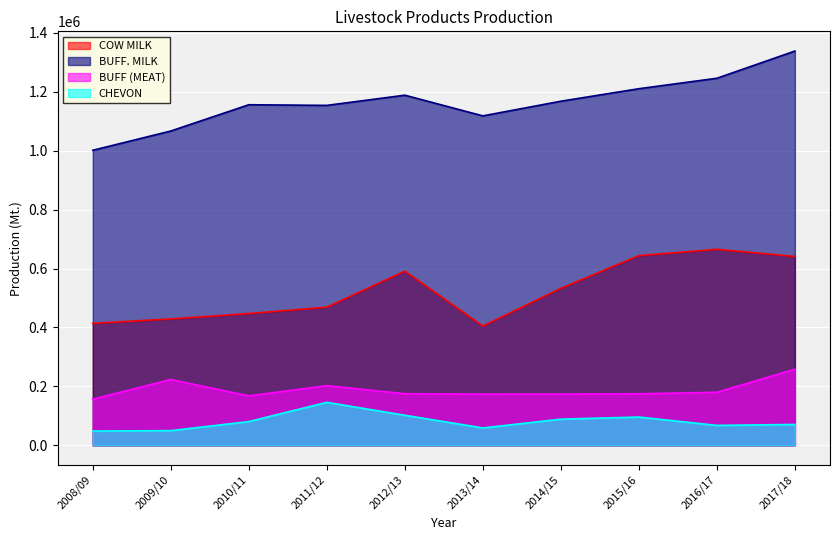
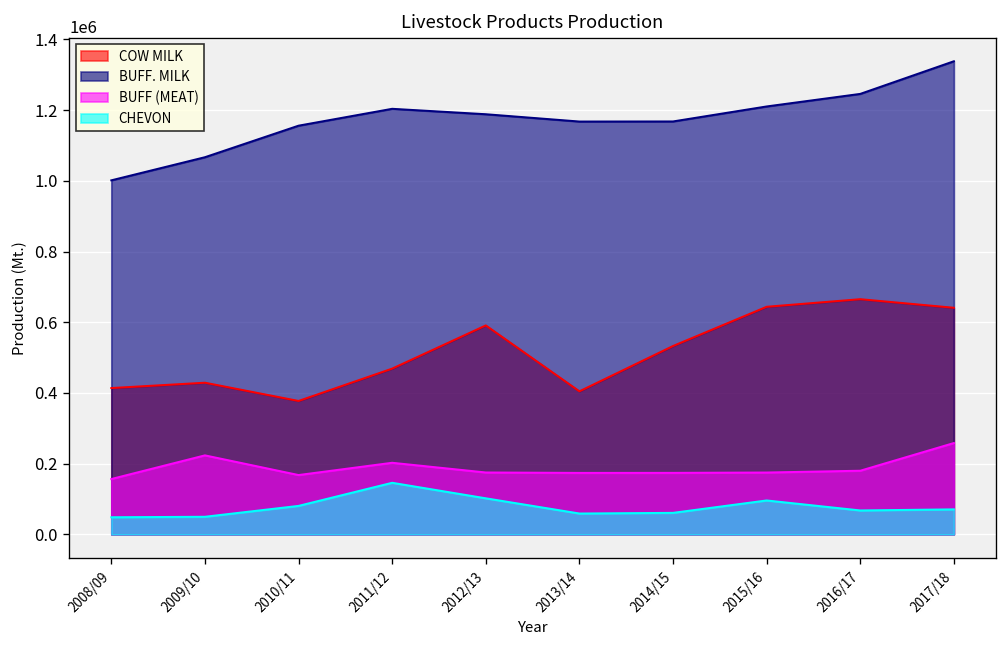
  {
    "COW MILK": {
      "2008/09": 410000,
      "2009/10": 430000,
-     "2010/11": 450000,
+     "2010/11": 380000,
      "2011/12": 470000,
      "2012/13": 590000,
      "2013/14": 400000,
      "2014/15": 530000,
      "2015/16": 640000,
      "2016/17": 670000,
      "2017/18": 640000
    },
    "BUFF. MILK": {
      "2008/09": 1000000,
      "2009/10": 1070000,
      "2010/11": 1160000,
-     "2011/12": 1150000,
+     "2011/12": 1200000,
      "2012/13": 1190000,
-     "2013/14": 1120000,
+     "2013/14": 1170000,
      "2014/15": 1170000,
      "2015/16": 1210000,
      "2016/17": 1250000,
      "2017/18": 1340000
    },
    "BUFF (MEAT)": {
      "2008/09": 160000,
      "2009/10": 220000,
      "2010/11": 170000,
      "2011/12": 200000,
      "2012/13": 180000,
      "2013/14": 170000,
      "2014/15": 170000,
      "2015/16": 180000,
      "2016/17": 180000,
      "2017/18": 260000
    },
    "CHEVON": {
      "2008/09": 50000,
      "2009/10": 50000,
      "2010/11": 80000,
      "2011/12": 150000,
      "2012/13": 100000,
      "2013/14": 60000,
-     "2014/15": 90000,
+     "2014/15": 60000,
      "2015/16": 100000,
      "2016/17": 70000,
      "2017/18": 70000
    }
  }
